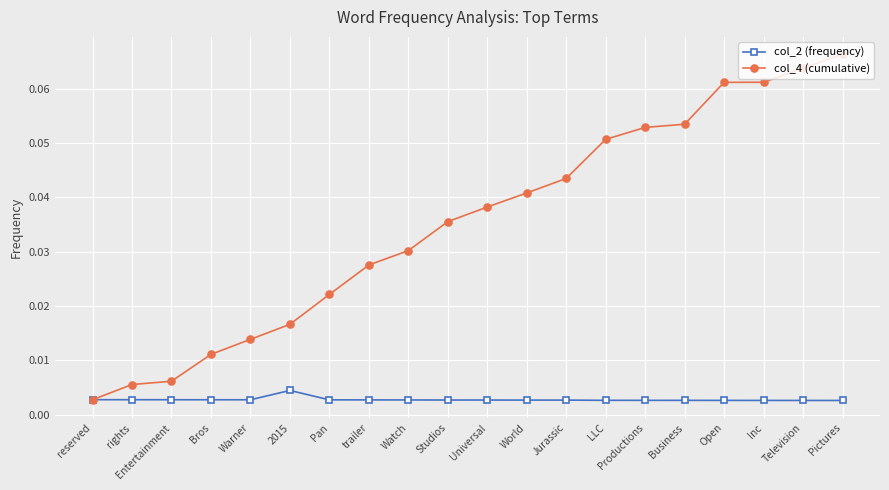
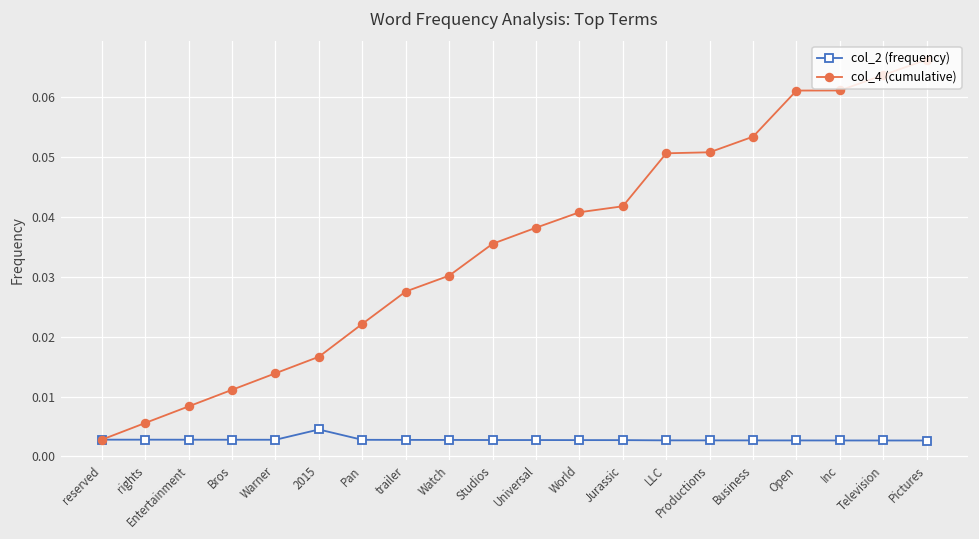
  {
    "col_2 (frequency)": {
      "rights": 0.003,
      "Entertainment": 0.003,
      "Bros": 0.003,
      "Warner": 0.003,
      "2015": 0.004,
      "Pan": 0.003,
      "trailer": 0.003,
      "Watch": 0.003,
      "Studios": 0.003,
      "Universal": 0.003,
      "World": 0.003,
      "Jurassic": 0.003,
      "LLC": 0.003,
      "Productions": 0.003,
      "Business": 0.003,
      "Open": 0.003,
      "Inc": 0.003,
      "Television": 0.003,
      "Pictures": 0.003
    },
    "col_4 (cumulative)": {
      "rights": 0.006,
-     "Entertainment": 0.006,
+     "Entertainment": 0.008,
      "Bros": 0.011,
      "Warner": 0.014,
      "2015": 0.017,
      "Pan": 0.022,
      "trailer": 0.028,
      "Watch": 0.030,
      "Studios": 0.036,
      "Universal": 0.038,
      "World": 0.041,
-     "Jurassic": 0.043,
+     "Jurassic": 0.042,
      "LLC": 0.051,
-     "Productions": 0.053,
+     "Productions": 0.051,
      "Business": 0.053,
      "Open": 0.061,
      "Inc": 0.061
    }
  }
